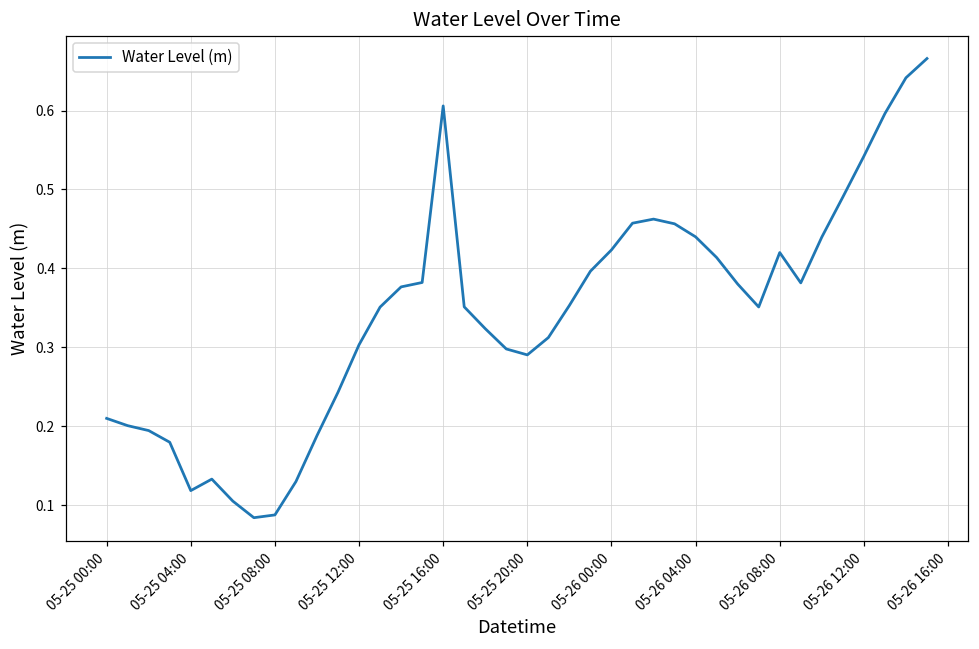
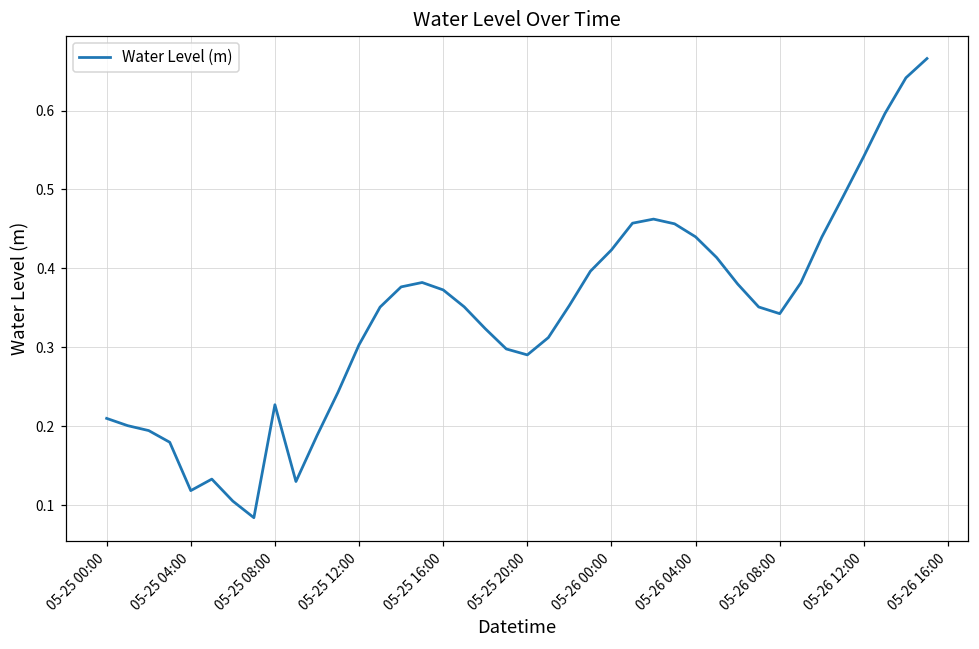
  {
    "05-25 00:00": 0.21,
    "05-25 04:00": 0.12,
-   "05-25 08:00": 0.09,
+   "05-25 08:00": 0.23,
    "05-25 12:00": 0.30,
-   "05-25 16:00": 0.61,
+   "05-25 16:00": 0.37,
    "05-25 20:00": 0.29,
    "05-26 00:00": 0.42,
    "05-26 04:00": 0.44,
-   "05-26 08:00": 0.42,
+   "05-26 08:00": 0.34,
    "05-26 12:00": 0.54
  }
